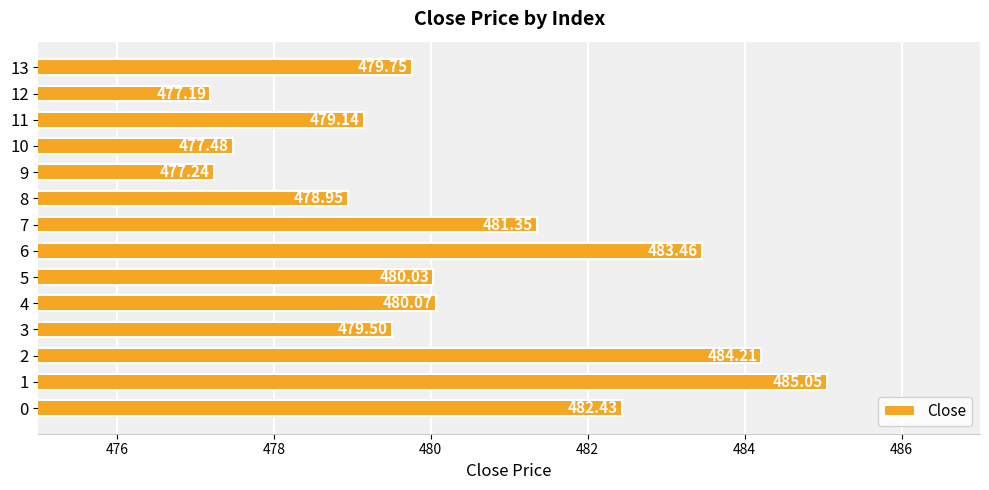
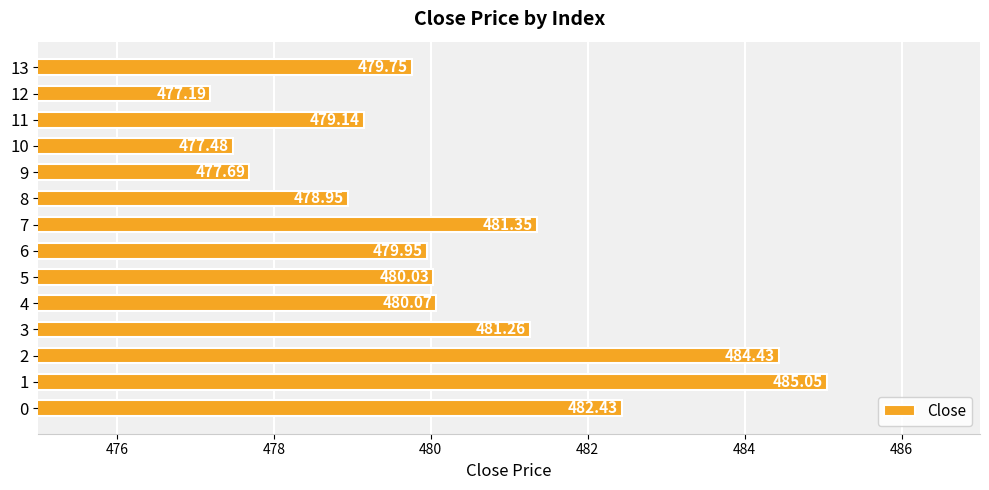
  {
    "13": 479.75,
    "12": 477.19,
    "11": 479.14,
    "10": 477.48,
-   "9": 477.24,
+   "9": 477.69,
    "8": 478.95,
    "7": 481.35,
-   "6": 483.46,
+   "6": 479.95,
    "5": 480.03,
    "4": 480.07,
-   "3": 479.50,
-   "2": 484.21,
+   "3": 481.26,
+   "2": 484.43,
    "1": 485.05,
    "0": 482.43
  }
